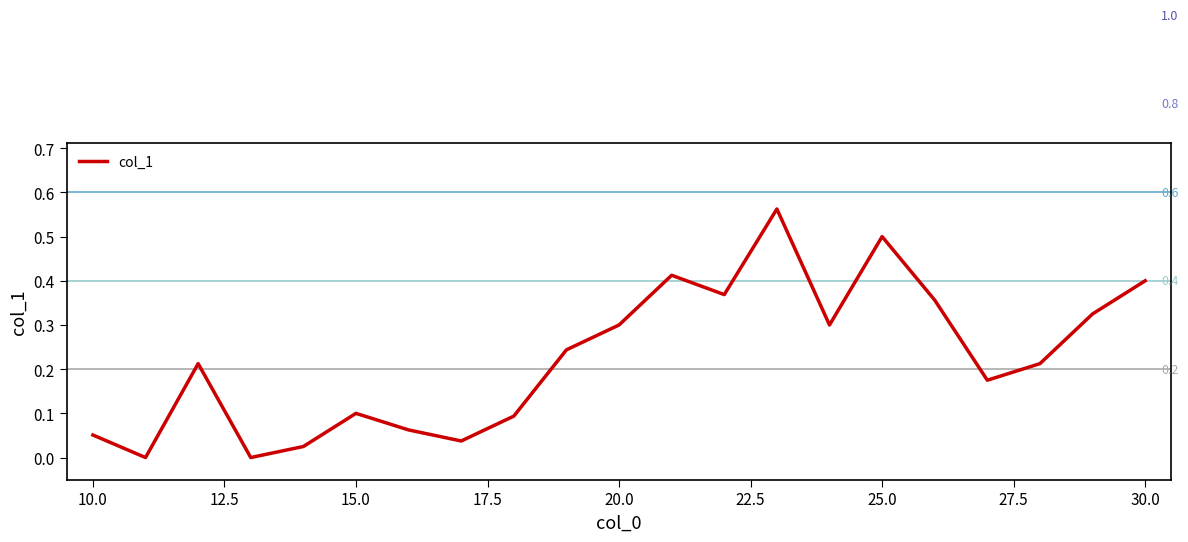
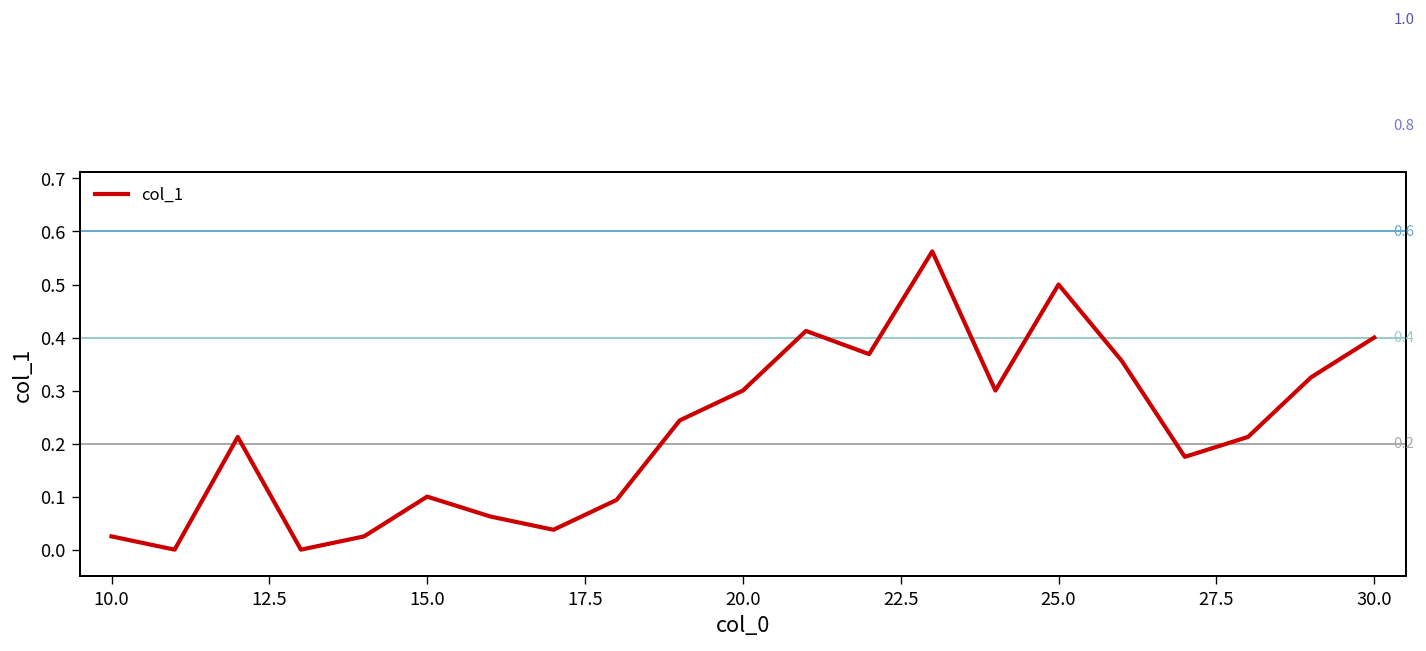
  {
-   "10.0": 0.05,
+   "10.0": 0.03,
    "15.0": 0.10,
    "20.0": 0.30,
    "25.0": 0.50
  }
